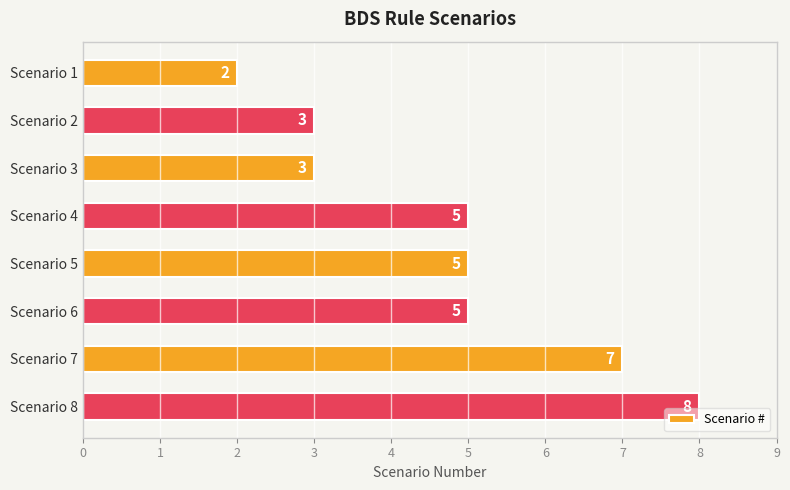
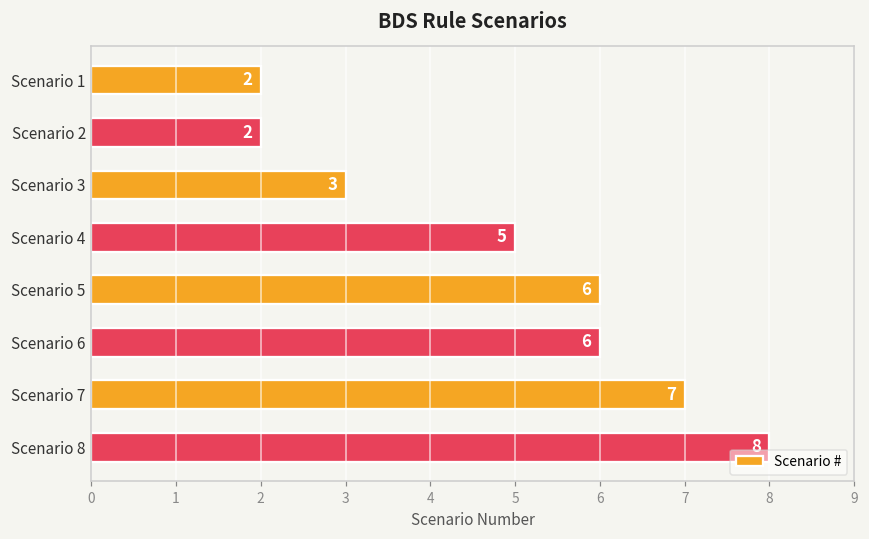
  {
    "Scenario 1": 2,
-   "Scenario 2": 3,
+   "Scenario 2": 2,
    "Scenario 3": 3,
    "Scenario 4": 5,
-   "Scenario 5": 5,
-   "Scenario 6": 5,
+   "Scenario 5": 6,
+   "Scenario 6": 6,
    "Scenario 7": 7
  }
